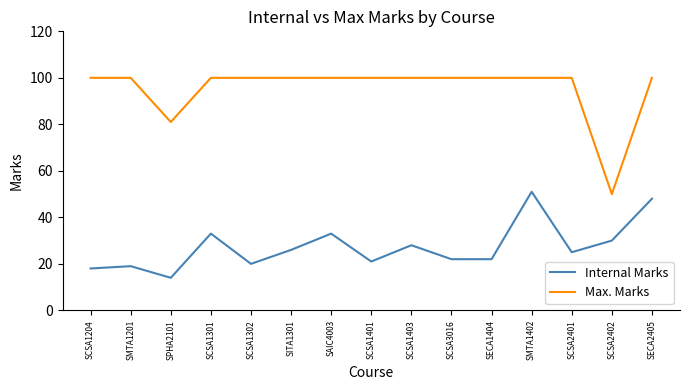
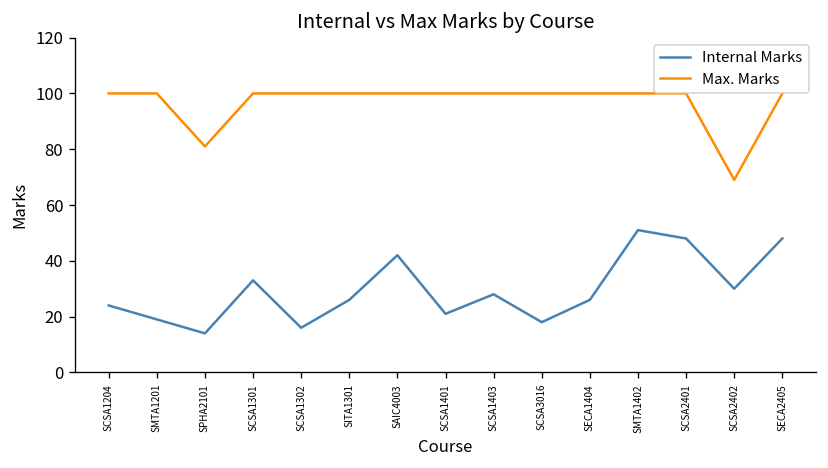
  {
    "Internal Marks": {
-     "SCSA1204": 18,
+     "SCSA1204": 24,
      "SMTA1201": 19,
      "SPHA2101": 14,
      "SCSA1301": 33,
-     "SCSA1302": 20,
+     "SCSA1302": 16,
      "SITA1301": 26,
-     "SAIC4003": 33,
+     "SAIC4003": 42,
      "SCSA1401": 21,
      "SCSA1403": 28,
-     "SCSA3016": 22,
-     "SECA1404": 22,
+     "SCSA3016": 18,
+     "SECA1404": 26,
      "SMTA1402": 51,
-     "SCSA2401": 25,
+     "SCSA2401": 48,
      "SCSA2402": 30,
      "SECA2405": 48
    },
    "Max. Marks": {
      "SCSA1204": 100,
      "SMTA1201": 100,
      "SPHA2101": 81,
      "SCSA1301": 100,
      "SCSA1302": 100,
      "SITA1301": 100,
      "SAIC4003": 100,
      "SCSA1401": 100,
      "SCSA1403": 100,
      "SCSA3016": 100,
      "SECA1404": 100,
      "SMTA1402": 100,
      "SCSA2401": 100,
-     "SCSA2402": 50,
+     "SCSA2402": 69,
      "SECA2405": 100
    }
  }
